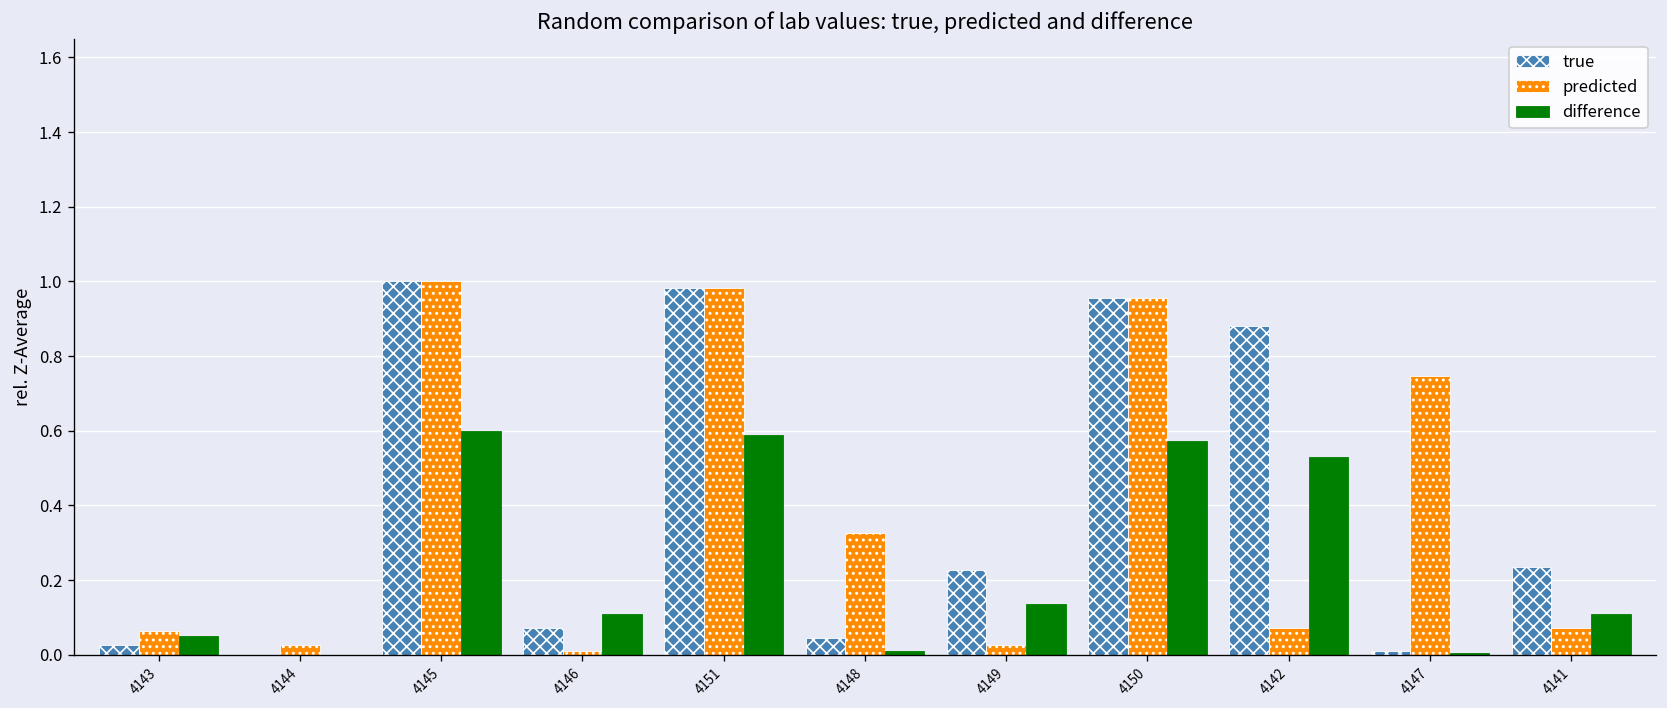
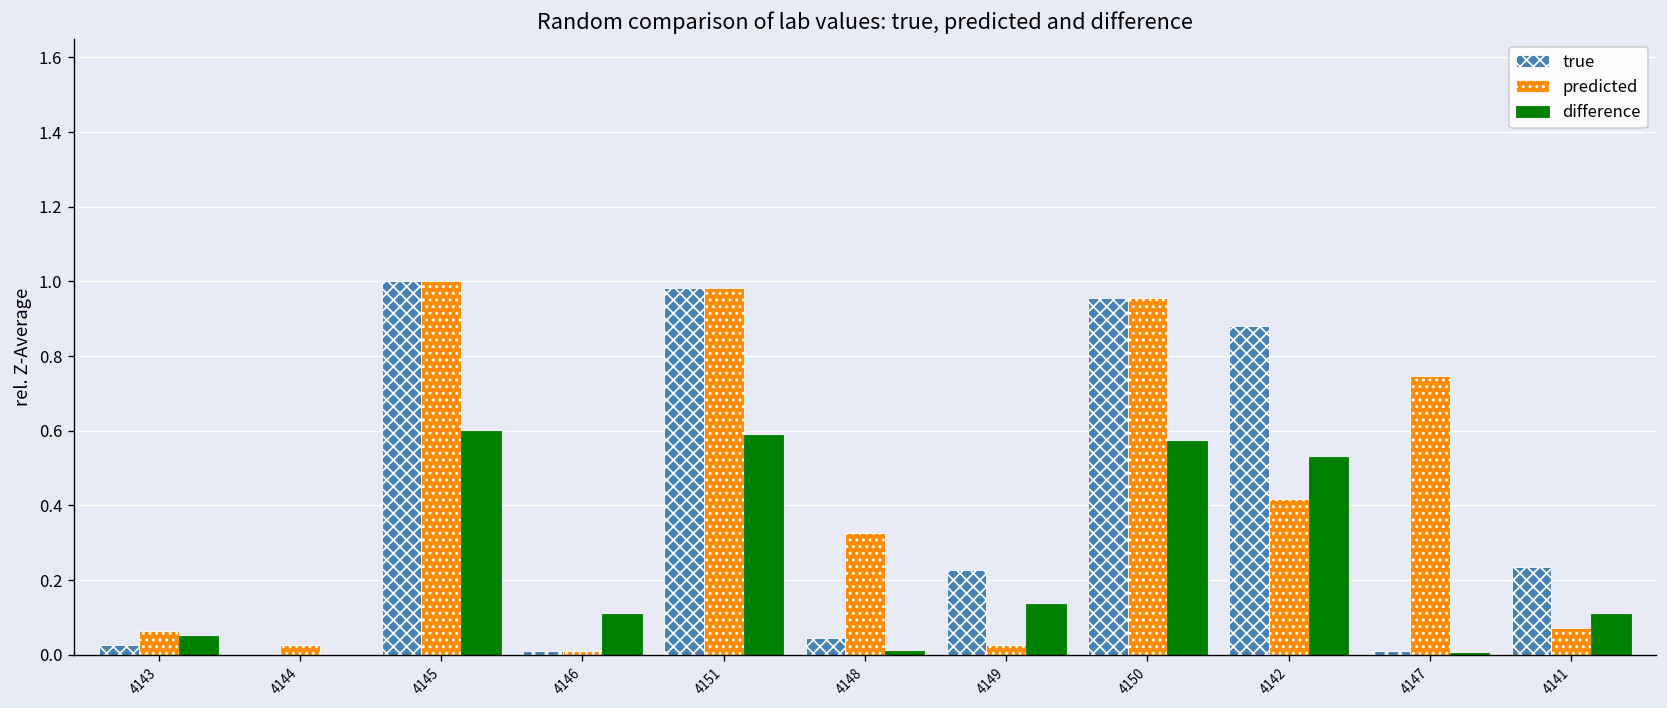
  {
    "true": {
      "4143": 0.03,
      "4144": 0.00,
      "4145": 1.00,
-     "4146": 0.07,
+     "4146": 0.01,
      "4151": 0.98,
      "4148": 0.05,
      "4149": 0.23,
      "4150": 0.95,
      "4142": 0.88,
      "4147": 0.01,
      "4141": 0.24
    },
    "predicted": {
      "4143": 0.06,
      "4144": 0.03,
      "4145": 1.00,
      "4146": 0.01,
      "4151": 0.98,
      "4148": 0.33,
      "4149": 0.03,
      "4150": 0.95,
-     "4142": 0.07,
+     "4142": 0.42,
      "4147": 0.75,
      "4141": 0.07
    },
    "difference": {
      "4143": 0.05,
      "4144": 0.00,
      "4145": 0.60,
      "4146": 0.11,
      "4151": 0.59,
      "4148": 0.01,
      "4149": 0.14,
      "4150": 0.57,
      "4142": 0.53,
      "4141": 0.11
    }
  }
